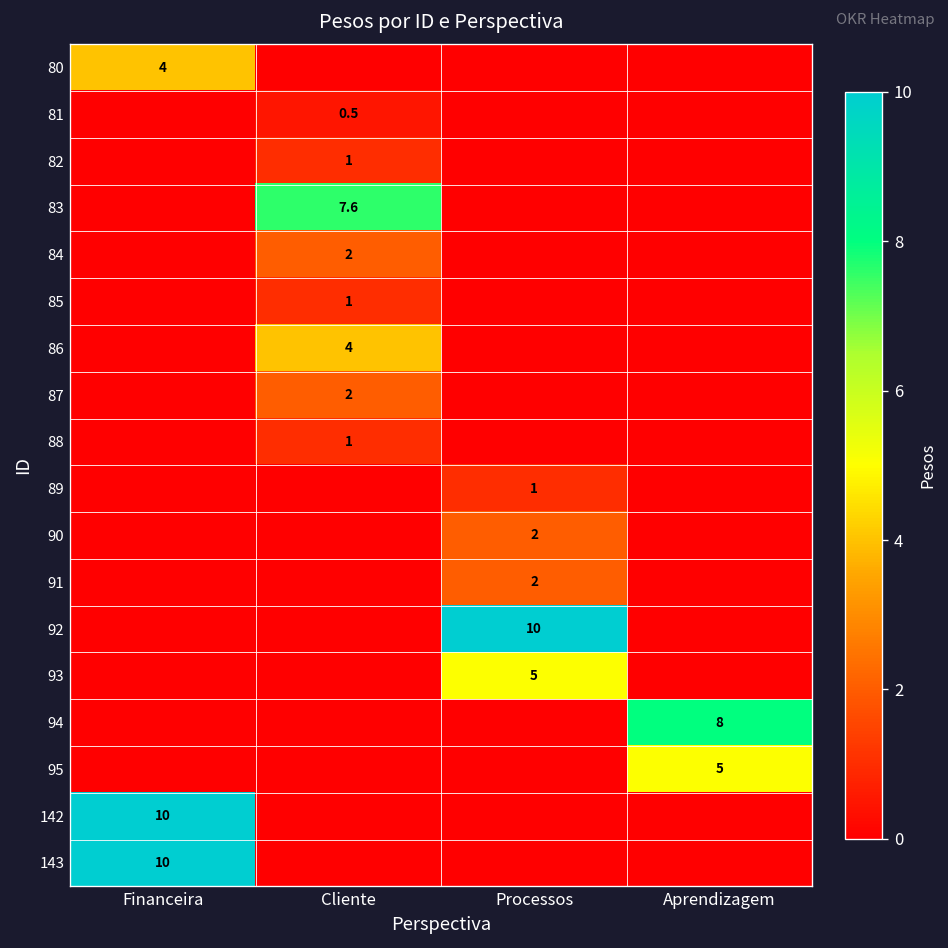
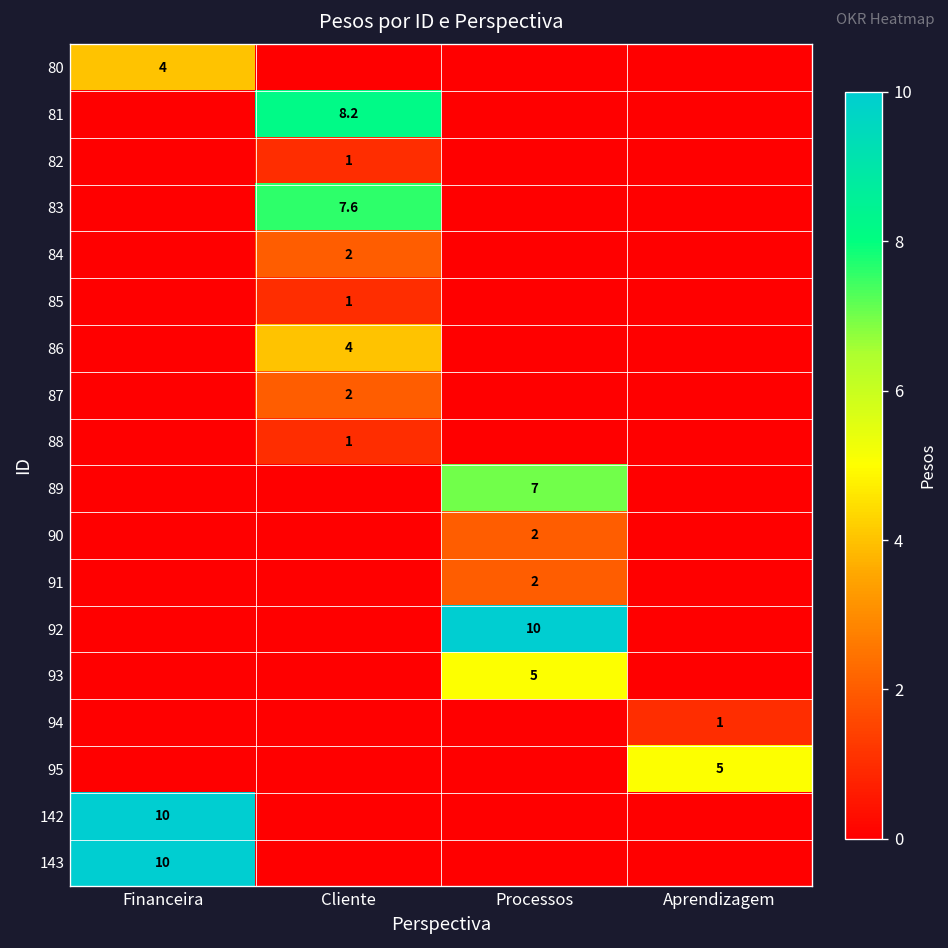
  {
    "80": {
      "Financeira": 4
    },
    "81": {
-     "Cliente": 0.5
+     "Cliente": 8.2
    },
    "82": {
      "Cliente": 1
    },
    "83": {
      "Cliente": 7.6
    },
    "84": {
      "Cliente": 2
    },
    "85": {
      "Cliente": 1
    },
    "86": {
      "Cliente": 4
    },
    "87": {
      "Cliente": 2
    },
    "88": {
      "Cliente": 1
    },
    "89": {
-     "Processos": 1
+     "Processos": 7
    },
    "90": {
      "Processos": 2
    },
    "91": {
      "Processos": 2
    },
    "92": {
      "Processos": 10
    },
    "93": {
      "Processos": 5
    },
    "94": {
-     "Aprendizagem": 8
+     "Aprendizagem": 1
    },
    "95": {
      "Aprendizagem": 5
    },
    "142": {
      "Financeira": 10
    },
    "143": {
      "Financeira": 10
    }
  }
